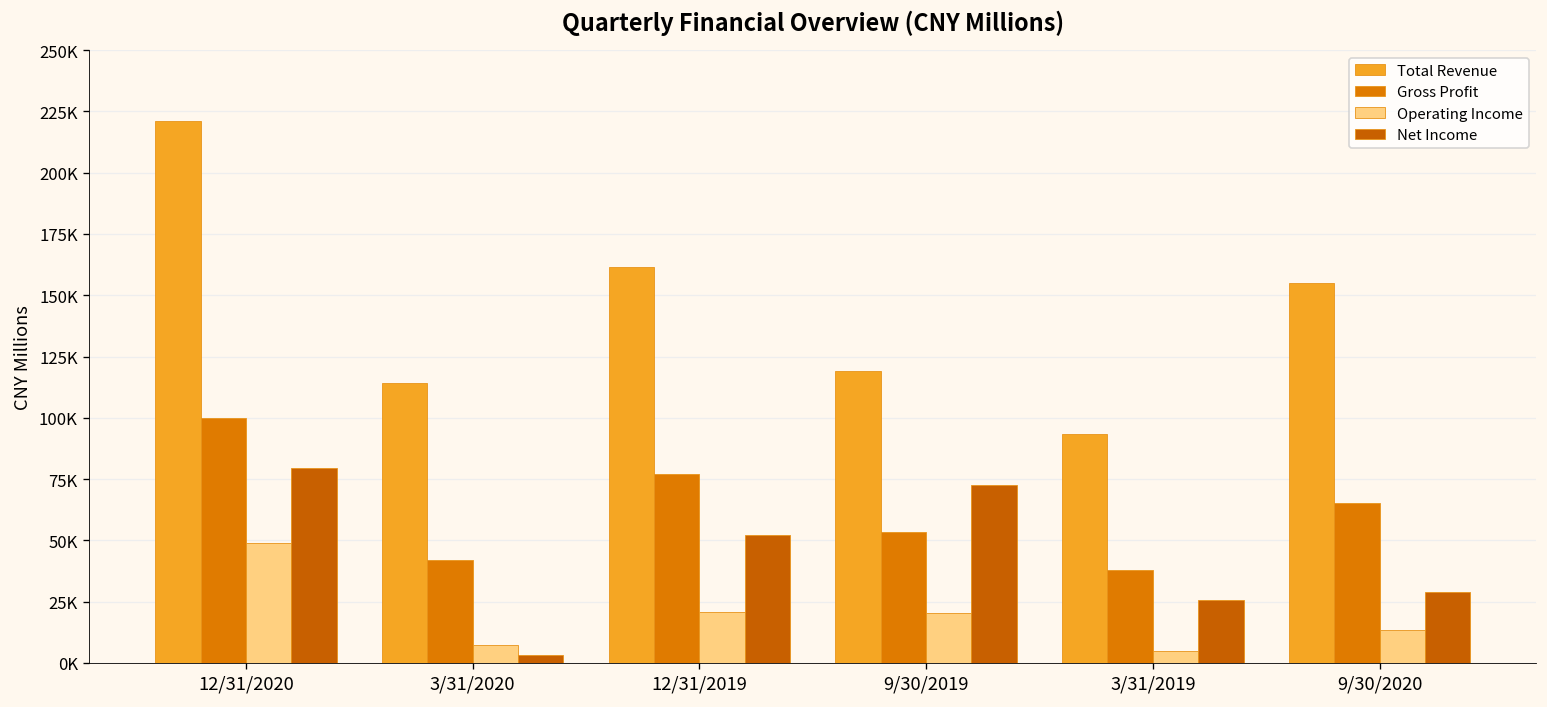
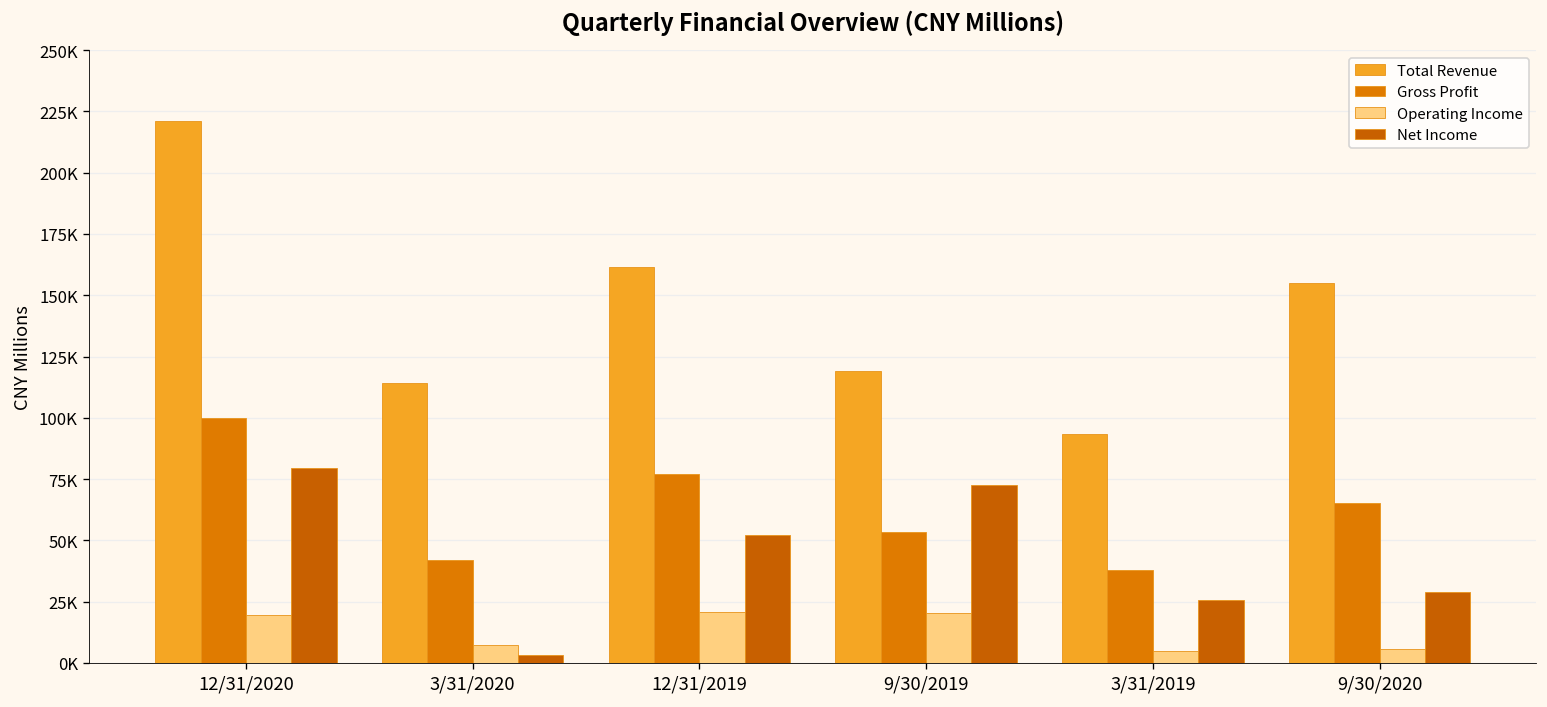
  {
    "Operating Income": {
-     "12/31/2020": 49000,
+     "12/31/2020": 19000,
      "3/31/2020": 7000,
      "12/31/2019": 21000,
      "9/30/2019": 20000,
      "3/31/2019": 5000,
-     "9/30/2020": 14000
+     "9/30/2020": 6000
    }
  }
